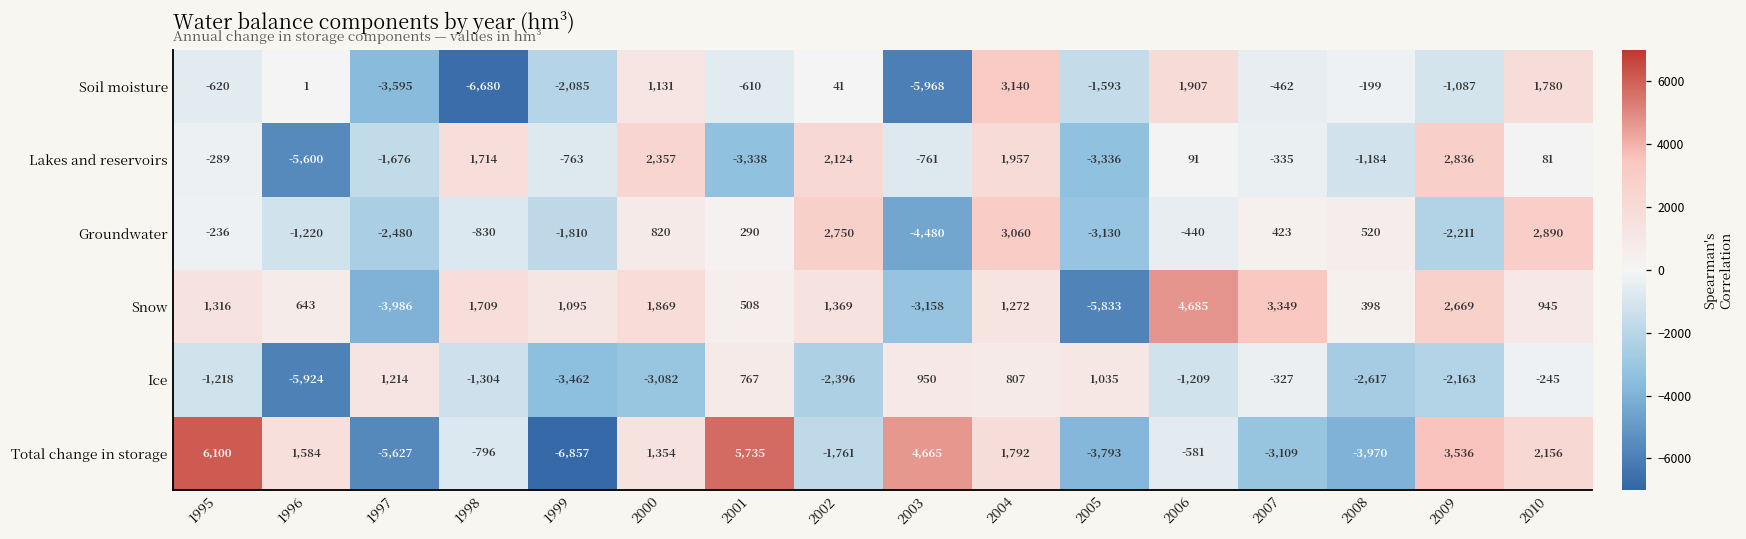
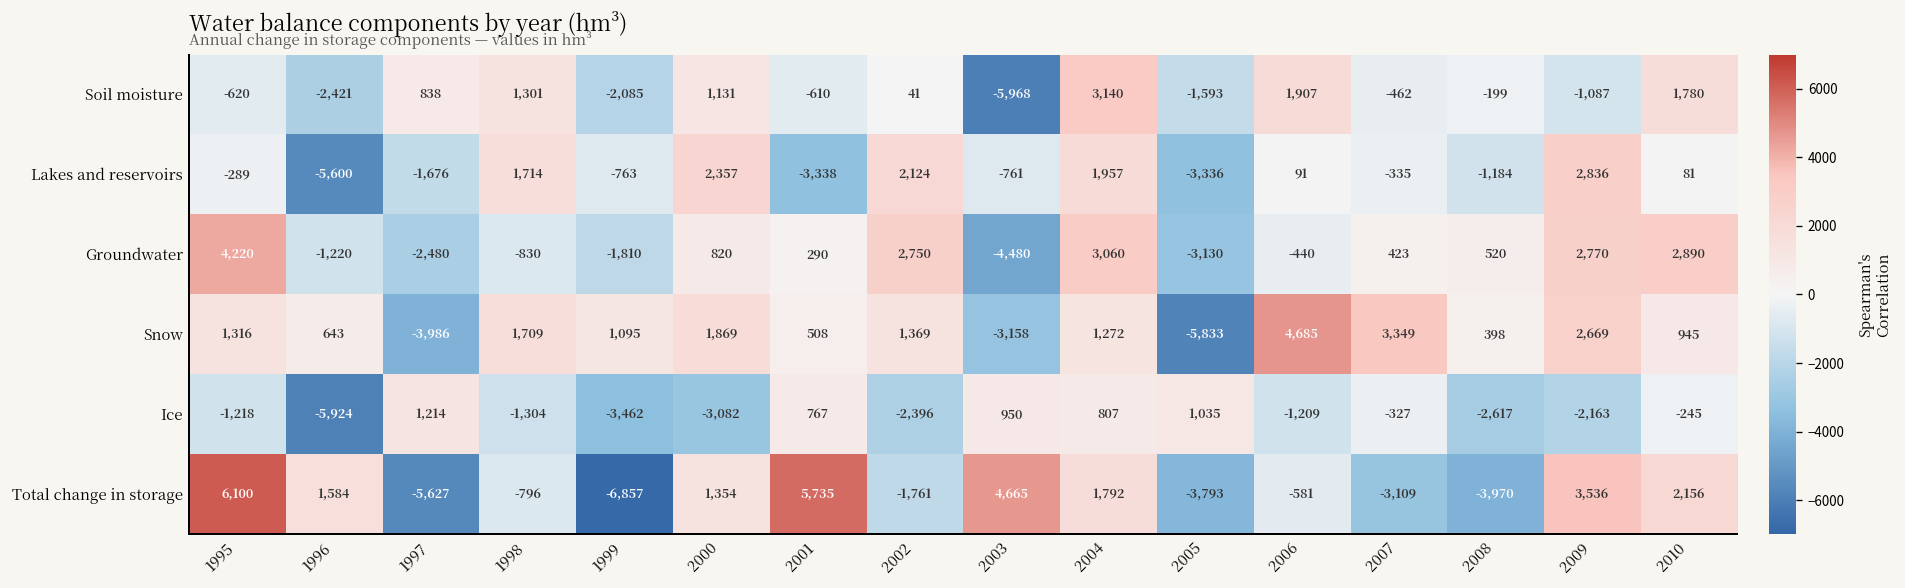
  {
    "Soil moisture": {
      "1995": "-620",
-     "1996": "1",
-     "1997": "-3,595",
-     "1998": "-6,680",
+     "1996": "-2,421",
+     "1997": "838",
+     "1998": "1,301",
      "1999": "-2,085",
      "2000": "1,131",
      "2001": "-610",
      "2002": "41",
      "2003": "-5,968",
      "2004": "3,140",
      "2005": "-1,593",
      "2006": "1,907",
      "2007": "-462",
      "2008": "-199",
      "2009": "-1,087",
      "2010": "1,780"
    },
    "Lakes and reservoirs": {
      "1995": "-289",
      "1996": "-5,600",
      "1997": "-1,676",
      "1998": "1,714",
      "1999": "-763",
      "2000": "2,357",
      "2001": "-3,338",
      "2002": "2,124",
      "2003": "-761",
      "2004": "1,957",
      "2005": "-3,336",
      "2006": "91",
      "2007": "-335",
      "2008": "-1,184",
      "2009": "2,836",
      "2010": "81"
    },
    "Groundwater": {
-     "1995": "-236",
+     "1995": "4,220",
      "1996": "-1,220",
      "1997": "-2,480",
      "1998": "-830",
      "1999": "-1,810",
      "2000": "820",
      "2001": "290",
      "2002": "2,750",
      "2003": "-4,480",
      "2004": "3,060",
      "2005": "-3,130",
      "2006": "-440",
      "2007": "423",
      "2008": "520",
-     "2009": "-2,211",
+     "2009": "2,770",
      "2010": "2,890"
    },
    "Snow": {
      "1995": "1,316",
      "1996": "643",
      "1997": "-3,986",
      "1998": "1,709",
      "1999": "1,095",
      "2000": "1,869",
      "2001": "508",
      "2002": "1,369",
      "2003": "-3,158",
      "2004": "1,272",
      "2005": "-5,833",
      "2006": "4,685",
      "2007": "3,349",
      "2008": "398",
      "2009": "2,669",
      "2010": "945"
    },
    "Ice": {
      "1995": "-1,218",
      "1996": "-5,924",
      "1997": "1,214",
      "1998": "-1,304",
      "1999": "-3,462",
      "2000": "-3,082",
      "2001": "767",
      "2002": "-2,396",
      "2003": "950",
      "2004": "807",
      "2005": "1,035",
      "2006": "-1,209",
      "2007": "-327",
      "2008": "-2,617",
      "2009": "-2,163",
      "2010": "-245"
    },
    "Total change in storage": {
      "1995": "6,100",
      "1996": "1,584",
      "1997": "-5,627",
      "1998": "-796",
      "1999": "-6,857",
      "2000": "1,354",
      "2001": "5,735",
      "2002": "-1,761",
      "2003": "4,665",
      "2004": "1,792",
      "2005": "-3,793",
      "2006": "-581",
      "2007": "-3,109",
      "2008": "-3,970",
      "2009": "3,536",
      "2010": "2,156"
    }
  }
